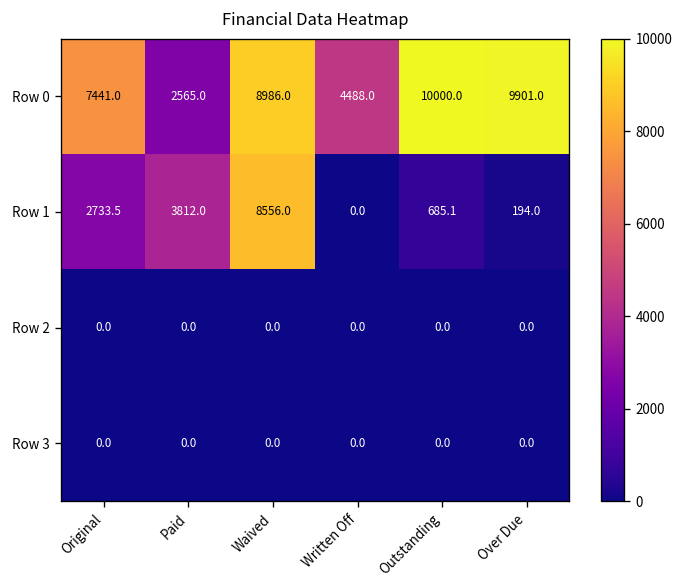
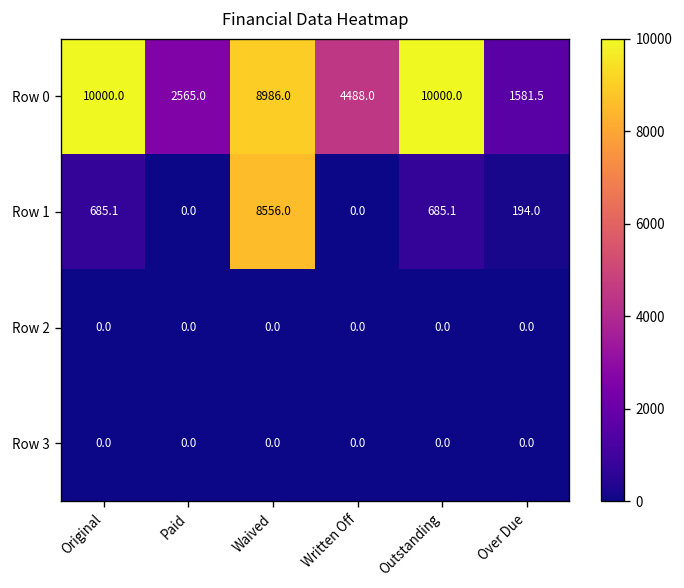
  {
    "Row 0": {
-     "Original": 7441.0,
+     "Original": 10000.0,
      "Paid": 2565.0,
      "Waived": 8986.0,
      "Written Off": 4488.0,
      "Outstanding": 10000.0,
-     "Over Due": 9901.0
+     "Over Due": 1581.5
    },
    "Row 1": {
-     "Original": 2733.5,
-     "Paid": 3812.0,
+     "Original": 685.1,
+     "Paid": 0.0,
      "Waived": 8556.0,
      "Written Off": 0.0,
      "Outstanding": 685.1,
      "Over Due": 194.0
    },
    "Row 2": {
      "Original": 0.0,
      "Paid": 0.0,
      "Waived": 0.0,
      "Written Off": 0.0,
      "Outstanding": 0.0,
      "Over Due": 0.0
    },
    "Row 3": {
      "Original": 0.0,
      "Paid": 0.0,
      "Waived": 0.0,
      "Written Off": 0.0,
      "Outstanding": 0.0,
      "Over Due": 0.0
    }
  }
